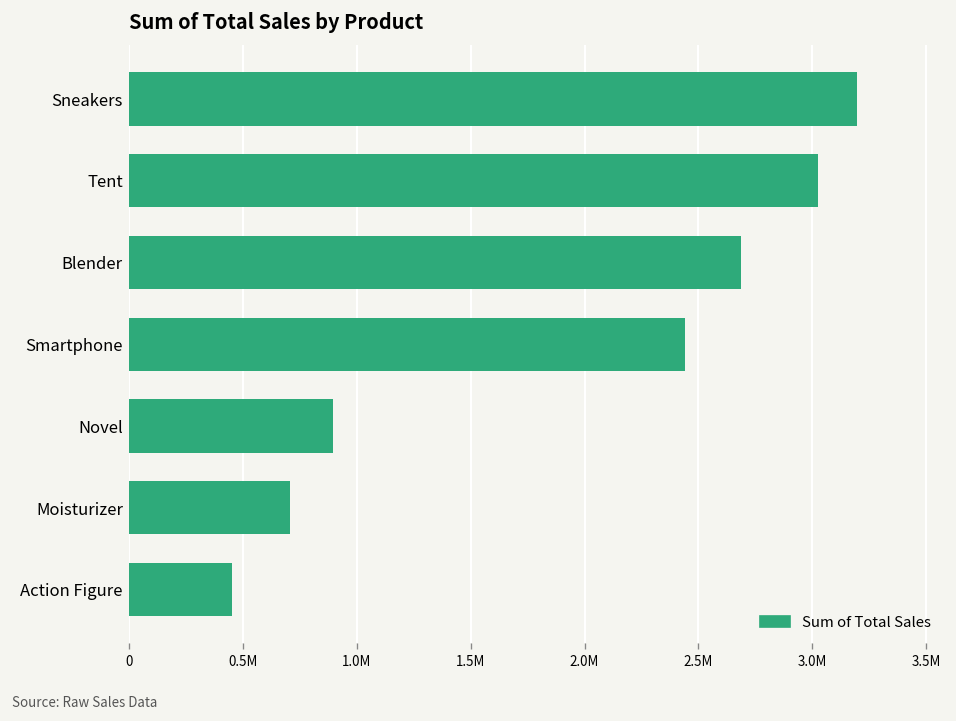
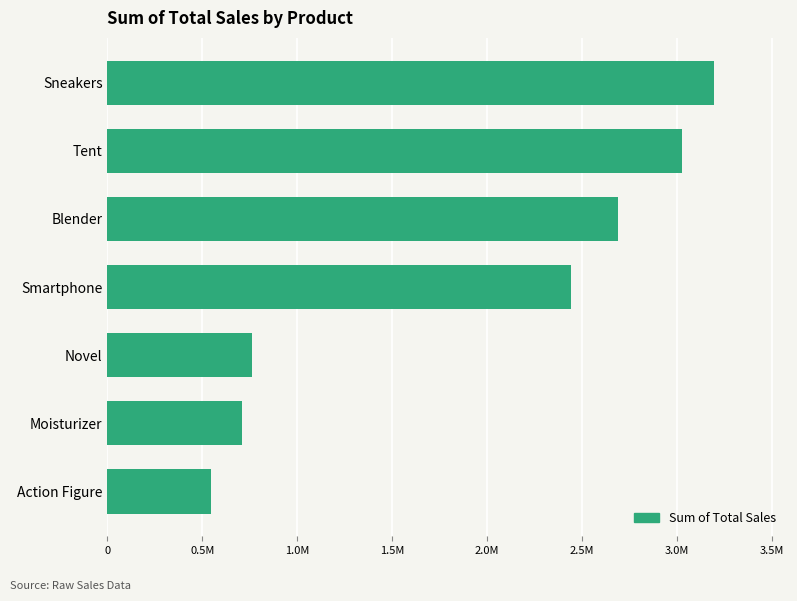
  {
    "Sneakers": 3200000,
    "Tent": 3020000,
    "Blender": 2690000,
    "Smartphone": 2440000,
-   "Novel": 900000,
+   "Novel": 760000,
    "Moisturizer": 710000,
-   "Action Figure": 450000
+   "Action Figure": 550000
  }
